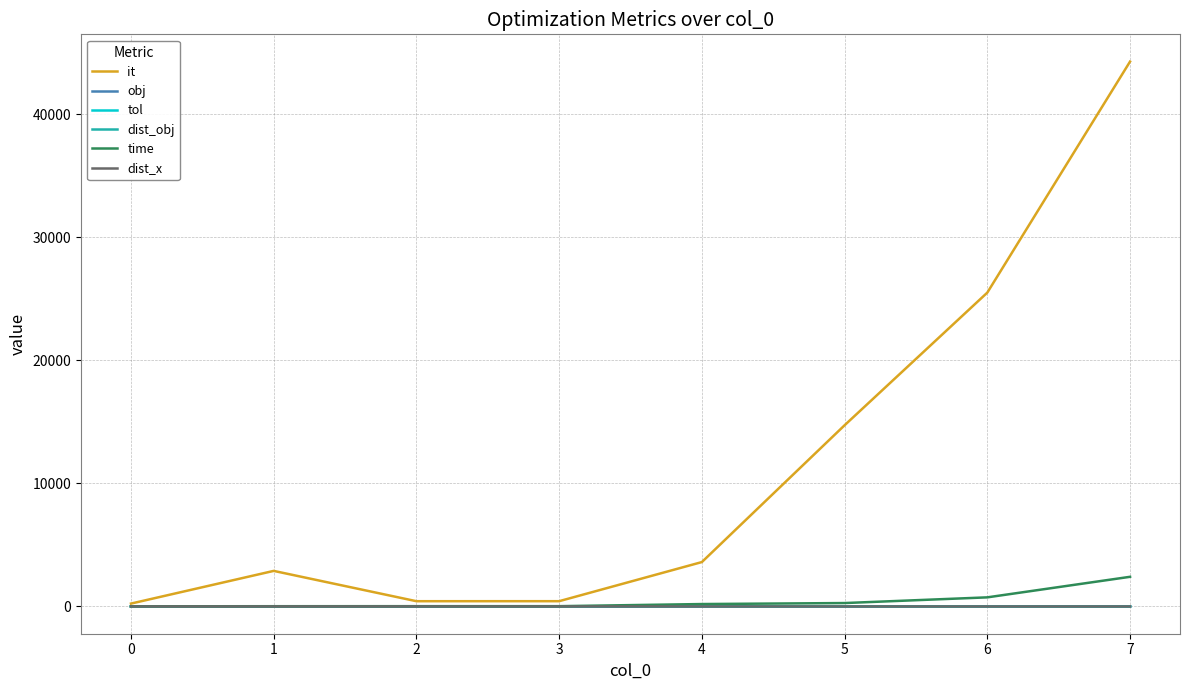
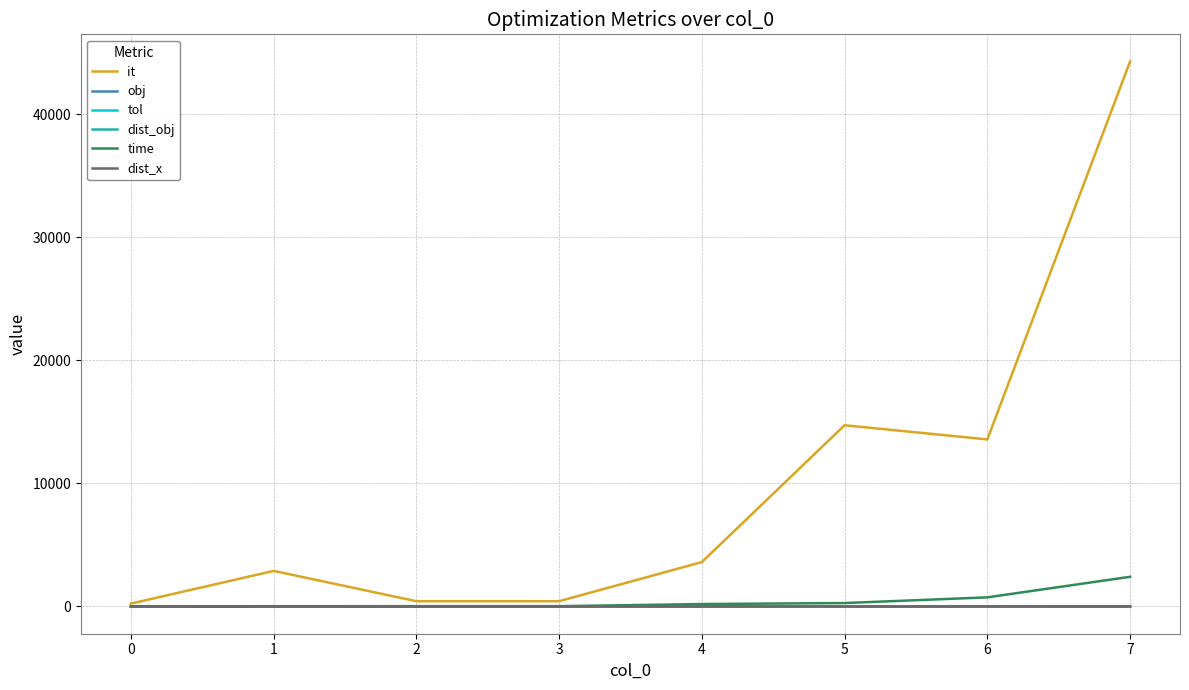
  {
    "it": {
      "0": 200,
      "1": 2900,
      "2": 400,
      "3": 400,
      "4": 3600,
      "5": 14700,
-     "6": 25500,
+     "6": 13600,
      "7": 44300
    },
    "dist_x": {
      "5": 0,
      "6": 0,
      "7": 0
    },
    "time": {
      "5": 300,
      "6": 700,
      "7": 2400
    }
  }
